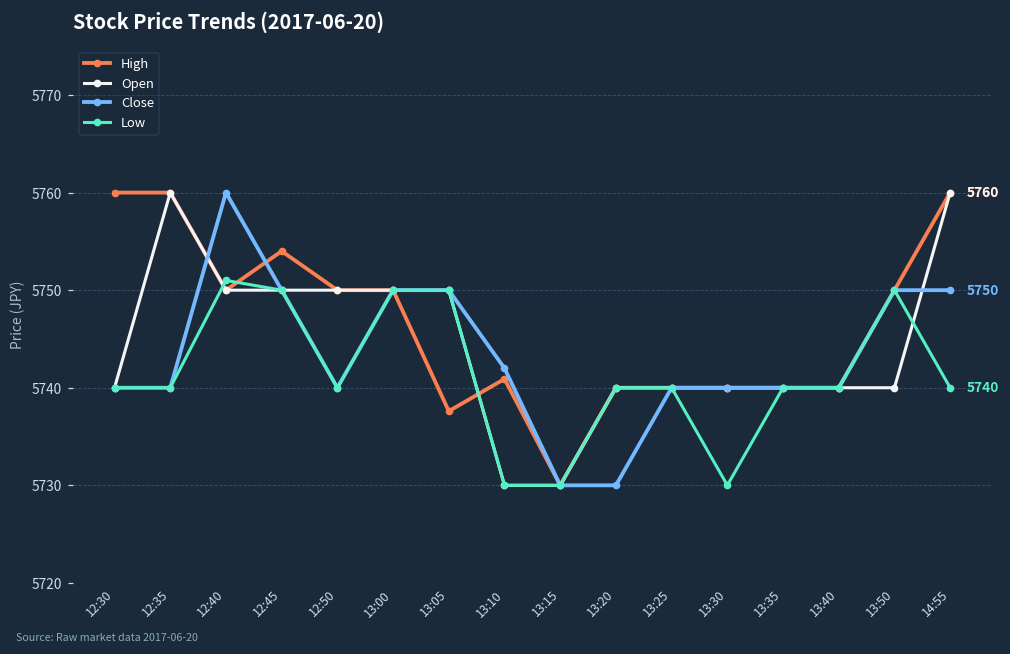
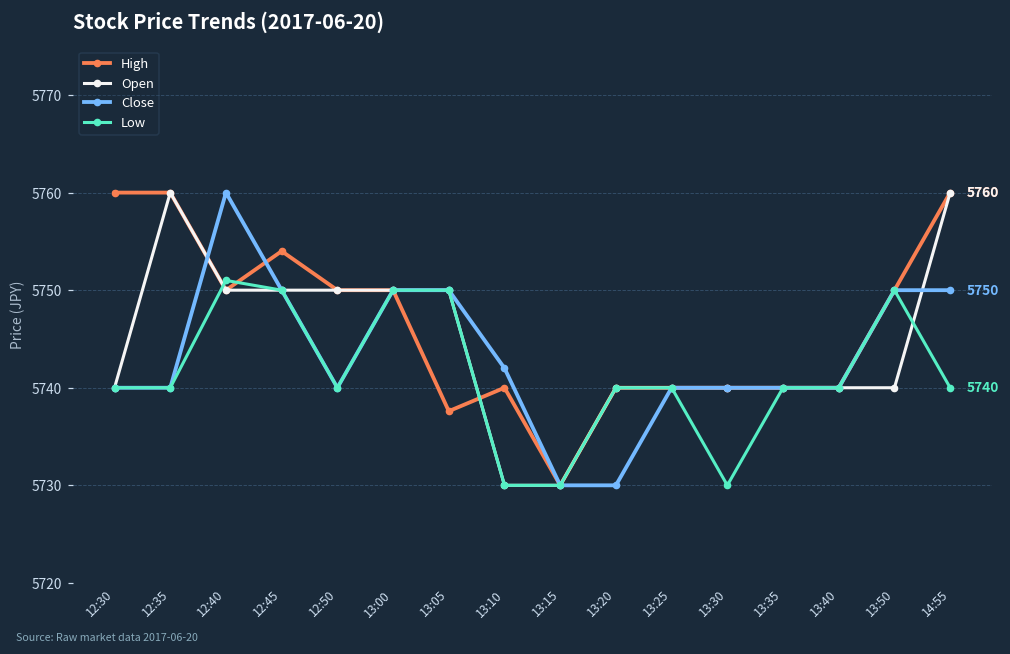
  {
    "High": {
      "12:30": 5760,
      "12:45": 5754,
      "13:05": 5738,
-     "13:10": 5741
+     "13:10": 5740
    },
    "Open": {
      "13:50": 5740
    },
    "Close": {
      "14:55": 5750
    },
    "Low": {
      "14:55": 5740
    }
  }
